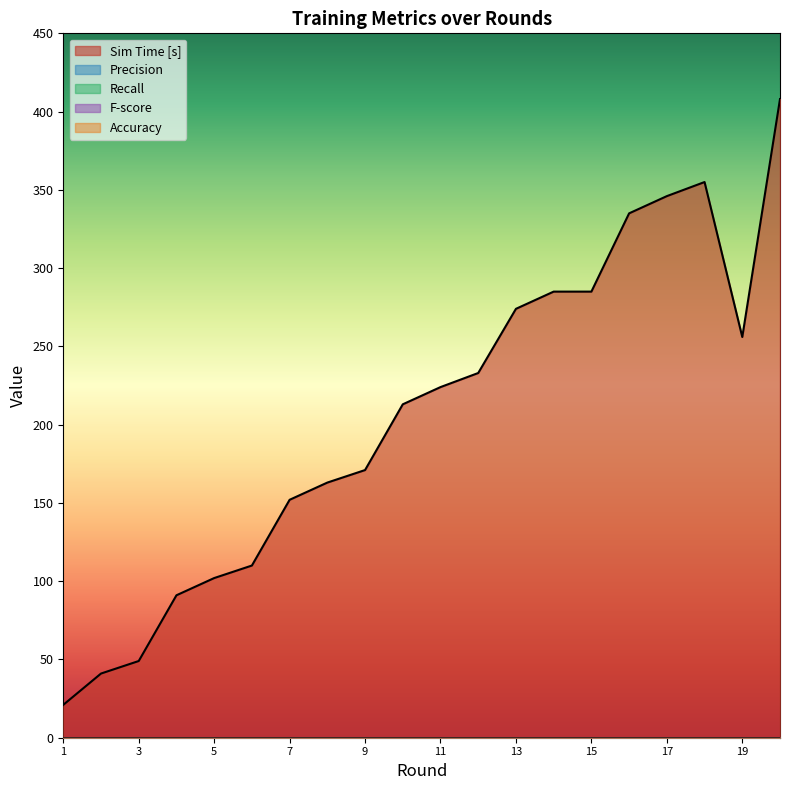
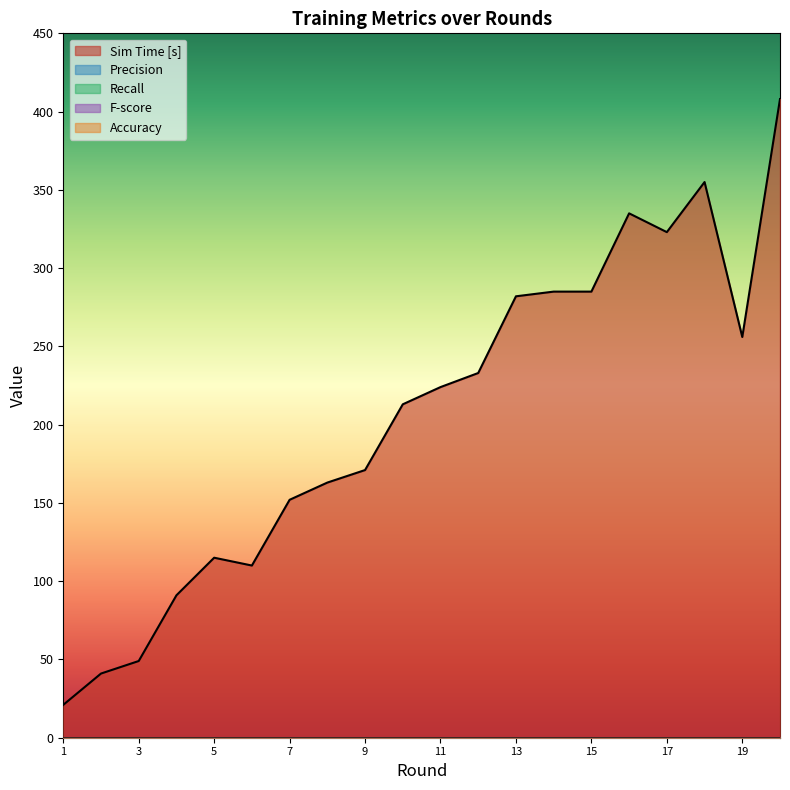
  {
    "Sim Time [s]": {
      "1": 21,
      "3": 49,
-     "5": 102,
+     "5": 115,
      "7": 152,
      "9": 171,
      "11": 224,
-     "13": 274,
+     "13": 282,
      "15": 285,
-     "17": 346,
+     "17": 323,
      "19": 256
    },
    "Accuracy": {
      "1": 0,
      "3": 0,
      "5": 0,
      "7": 0,
      "9": 0,
      "11": 0,
      "13": 0,
      "15": 0,
      "17": 0,
      "19": 0
    }
  }
